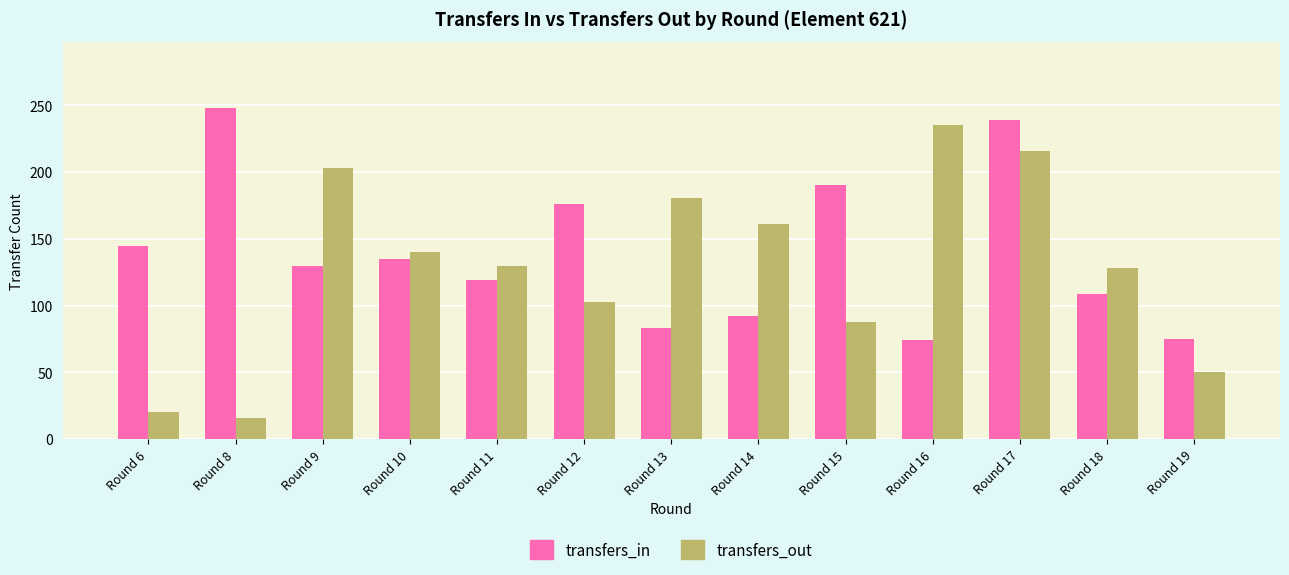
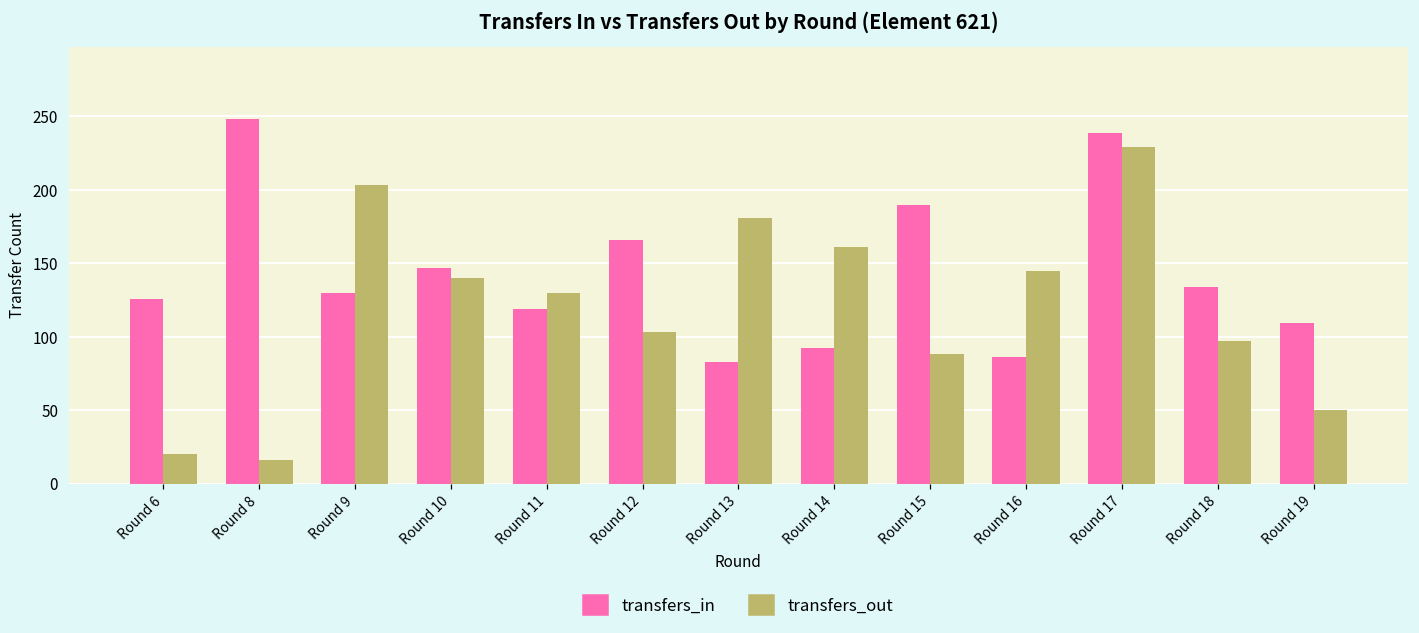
  {
    "transfers_in": {
-     "Round 6": 145,
+     "Round 6": 126,
      "Round 8": 248,
      "Round 9": 130,
-     "Round 10": 135,
+     "Round 10": 147,
      "Round 11": 119,
-     "Round 12": 176,
+     "Round 12": 166,
      "Round 13": 83,
      "Round 14": 92,
      "Round 15": 190,
-     "Round 16": 74,
+     "Round 16": 86,
      "Round 17": 239,
-     "Round 18": 109,
-     "Round 19": 75
+     "Round 18": 134,
+     "Round 19": 109
    },
    "transfers_out": {
      "Round 6": 20,
      "Round 8": 16,
      "Round 9": 203,
      "Round 10": 140,
      "Round 11": 130,
      "Round 12": 103,
      "Round 13": 181,
      "Round 14": 161,
      "Round 15": 88,
-     "Round 16": 235,
-     "Round 17": 216,
-     "Round 18": 128,
+     "Round 16": 145,
+     "Round 17": 229,
+     "Round 18": 97,
      "Round 19": 50
    }
  }
